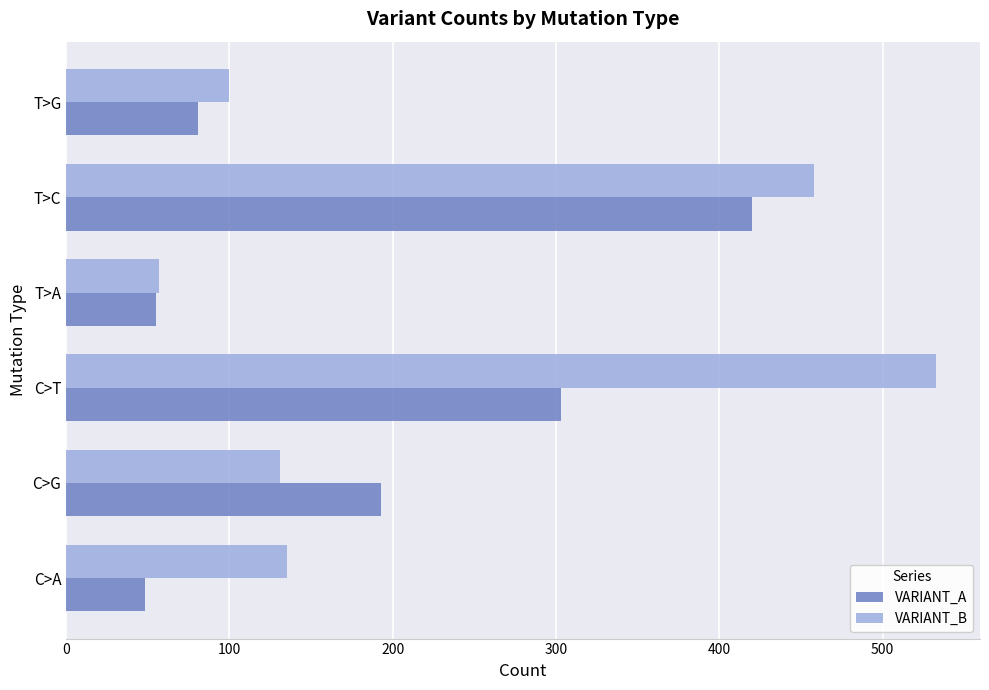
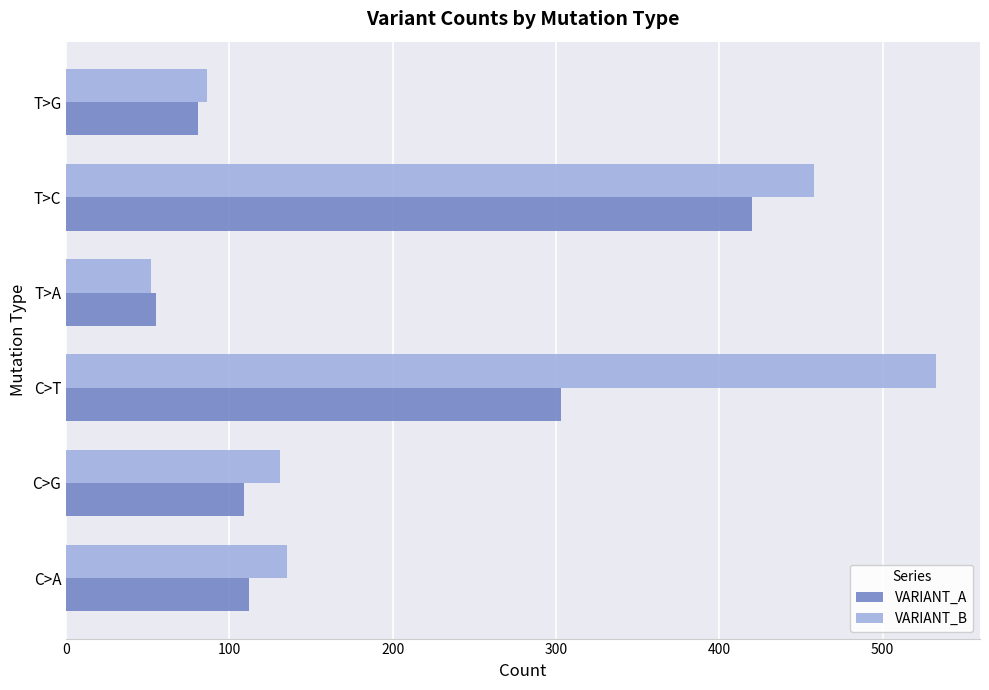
  {
    "VARIANT_A": {
      "T>G": 81,
      "T>C": 420,
      "T>A": 55,
      "C>T": 303,
-     "C>G": 193,
-     "C>A": 48
+     "C>G": 109,
+     "C>A": 112
    },
    "VARIANT_B": {
-     "T>G": 100,
+     "T>G": 86,
      "T>C": 458,
-     "T>A": 57,
+     "T>A": 52,
      "C>T": 533,
      "C>G": 131,
      "C>A": 135
    }
  }
